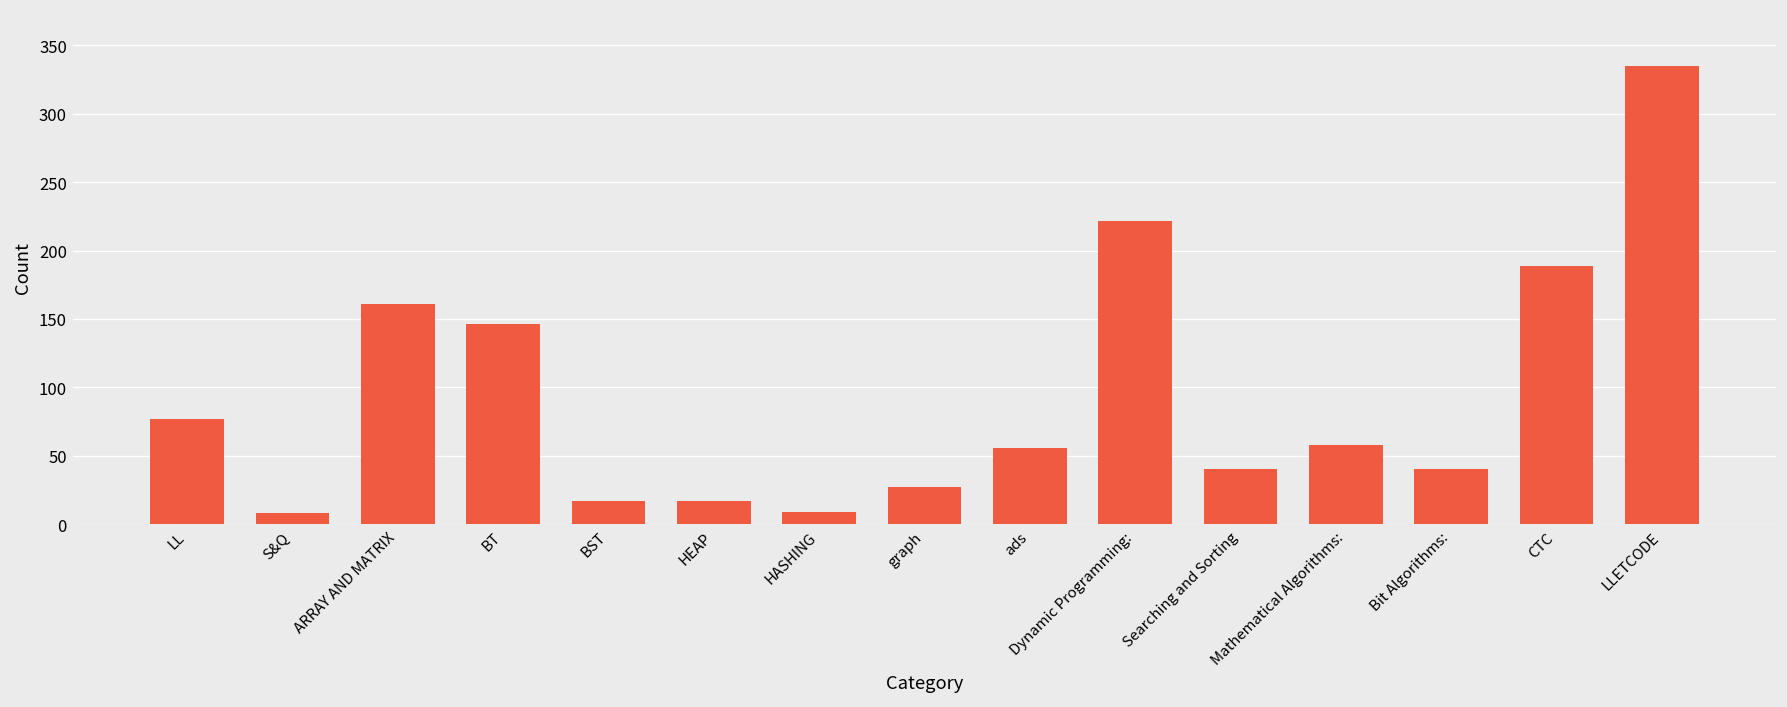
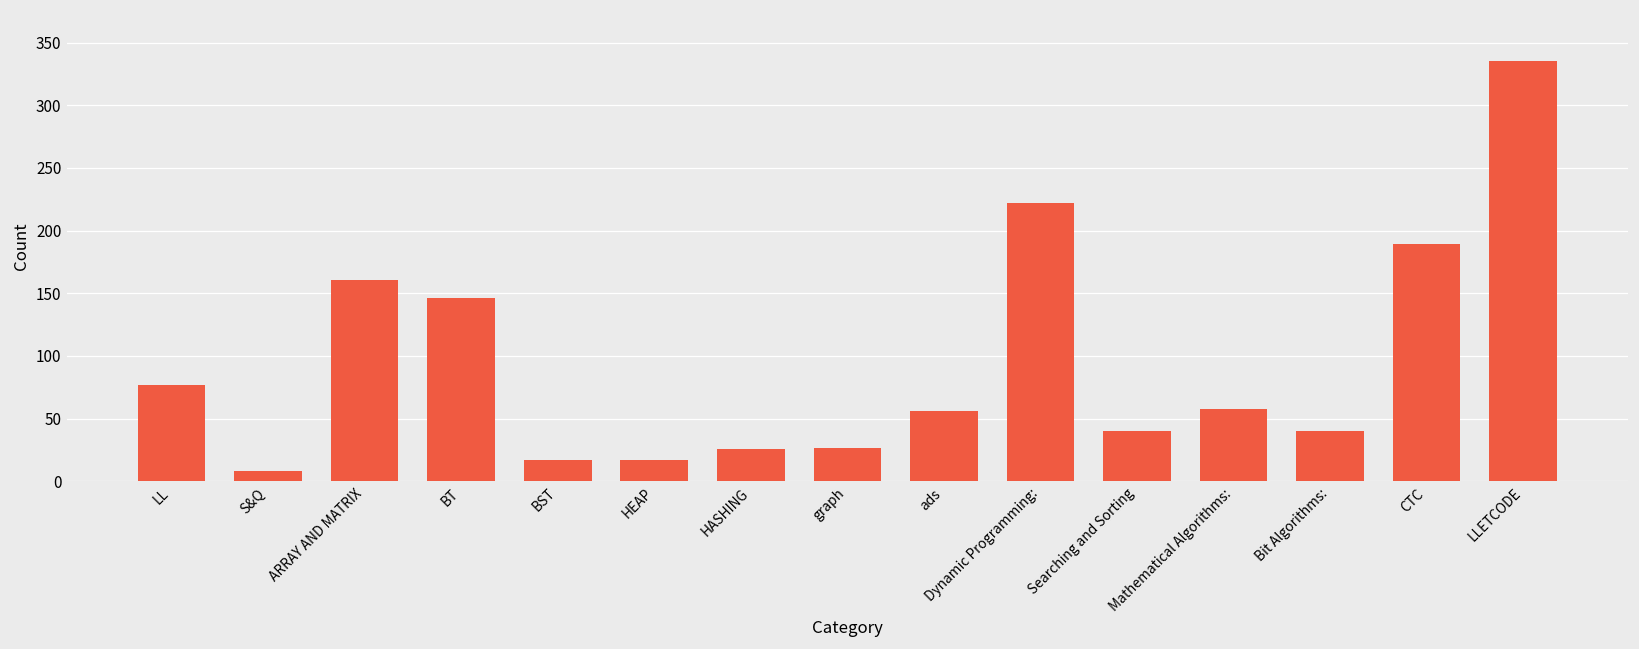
  {
    "LL": 77,
    "S&Q": 8,
    "ARRAY AND MATRIX": 161,
    "BT": 146,
    "BST": 17,
    "HEAP": 17,
-   "HASHING": 9,
+   "HASHING": 26,
    "graph": 27,
    "ads": 56,
    "Dynamic Programming:": 222,
    "Searching and Sorting": 40,
    "Mathematical Algorithms:": 58,
    "Bit Algorithms:": 40,
    "CTC": 189,
    "LLETCODE": 335
  }
